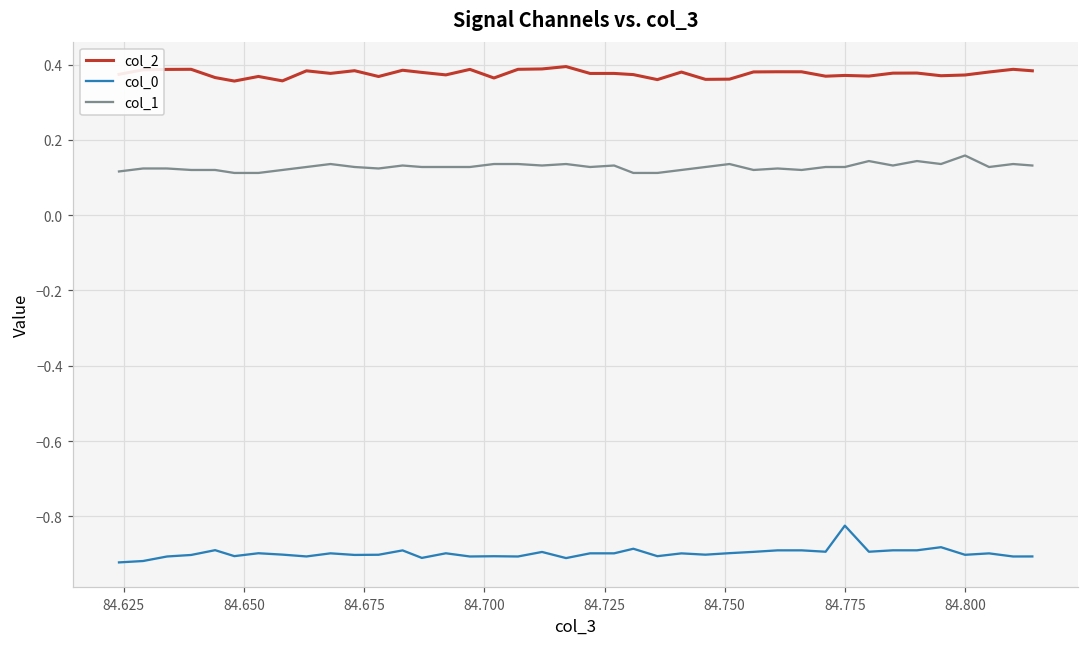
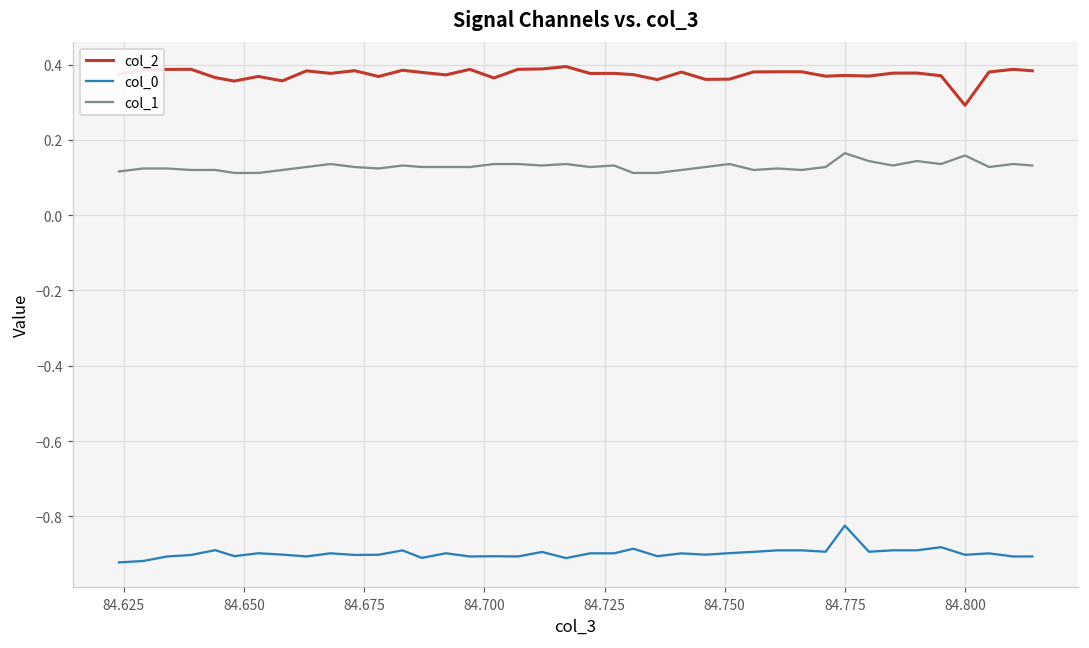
  {
    "col_2": {
      "84.775": 0.37,
-     "84.800": 0.37
+     "84.800": 0.29
    },
    "col_0": {
      "84.775": -0.82,
      "84.800": -0.90
    },
    "col_1": {
-     "84.775": 0.13,
+     "84.775": 0.16,
      "84.800": 0.16
    }
  }
